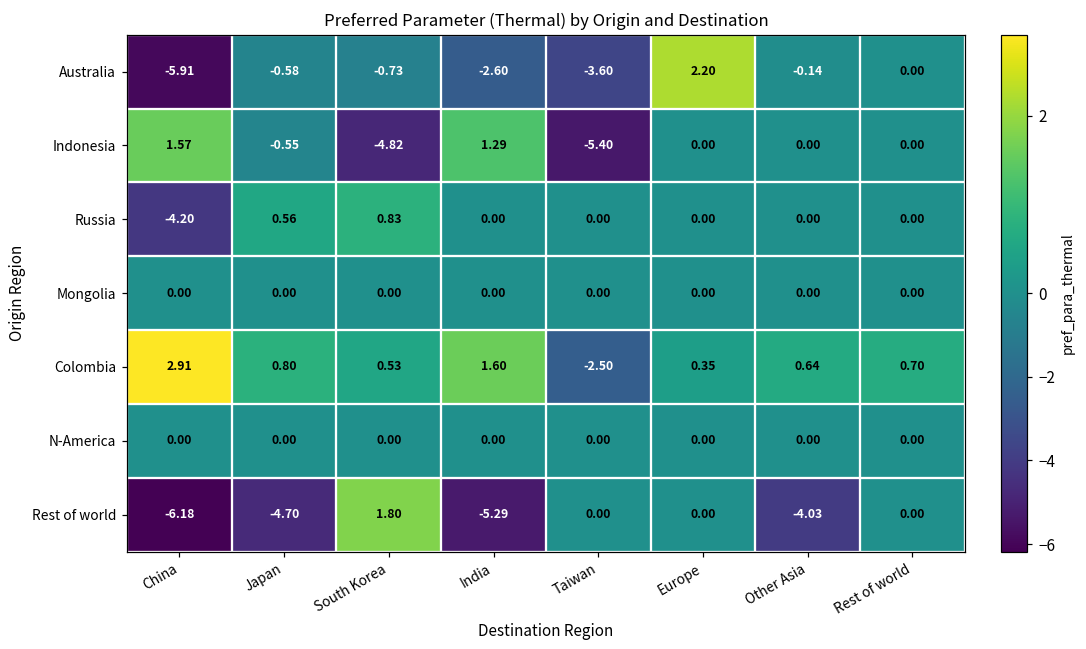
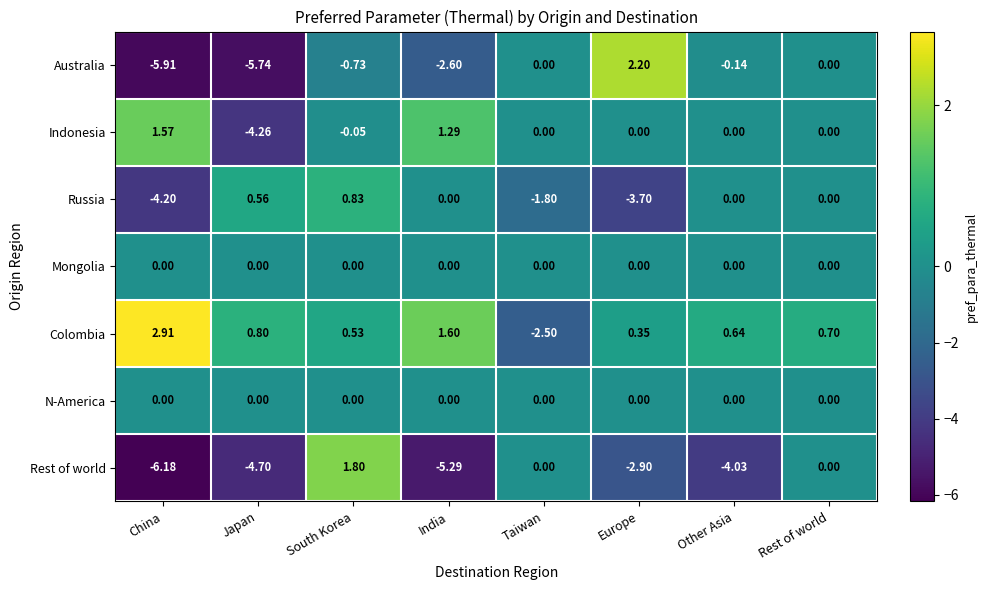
  {
    "Australia": {
      "China": -5.91,
-     "Japan": -0.58,
+     "Japan": -5.74,
      "South Korea": -0.73,
      "India": -2.60,
-     "Taiwan": -3.60,
+     "Taiwan": 0.00,
      "Europe": 2.20,
      "Other Asia": -0.14,
      "Rest of world": 0.00
    },
    "Indonesia": {
      "China": 1.57,
-     "Japan": -0.55,
-     "South Korea": -4.82,
+     "Japan": -4.26,
+     "South Korea": -0.05,
      "India": 1.29,
-     "Taiwan": -5.40,
+     "Taiwan": 0.00,
      "Europe": 0.00,
      "Other Asia": 0.00,
      "Rest of world": 0.00
    },
    "Russia": {
      "China": -4.20,
      "Japan": 0.56,
      "South Korea": 0.83,
      "India": 0.00,
-     "Taiwan": 0.00,
-     "Europe": 0.00,
+     "Taiwan": -1.80,
+     "Europe": -3.70,
      "Other Asia": 0.00,
      "Rest of world": 0.00
    },
    "Mongolia": {
      "China": 0.00,
      "Japan": 0.00,
      "South Korea": 0.00,
      "India": 0.00,
      "Taiwan": 0.00,
      "Europe": 0.00,
      "Other Asia": 0.00,
      "Rest of world": 0.00
    },
    "Colombia": {
      "China": 2.91,
      "Japan": 0.80,
      "South Korea": 0.53,
      "India": 1.60,
      "Taiwan": -2.50,
      "Europe": 0.35,
      "Other Asia": 0.64,
      "Rest of world": 0.70
    },
    "N-America": {
      "China": 0.00,
      "Japan": 0.00,
      "South Korea": 0.00,
      "India": 0.00,
      "Taiwan": 0.00,
      "Europe": 0.00,
      "Other Asia": 0.00,
      "Rest of world": 0.00
    },
    "Rest of world": {
      "China": -6.18,
      "Japan": -4.70,
      "South Korea": 1.80,
      "India": -5.29,
      "Taiwan": 0.00,
-     "Europe": 0.00,
+     "Europe": -2.90,
      "Other Asia": -4.03,
      "Rest of world": 0.00
    }
  }
